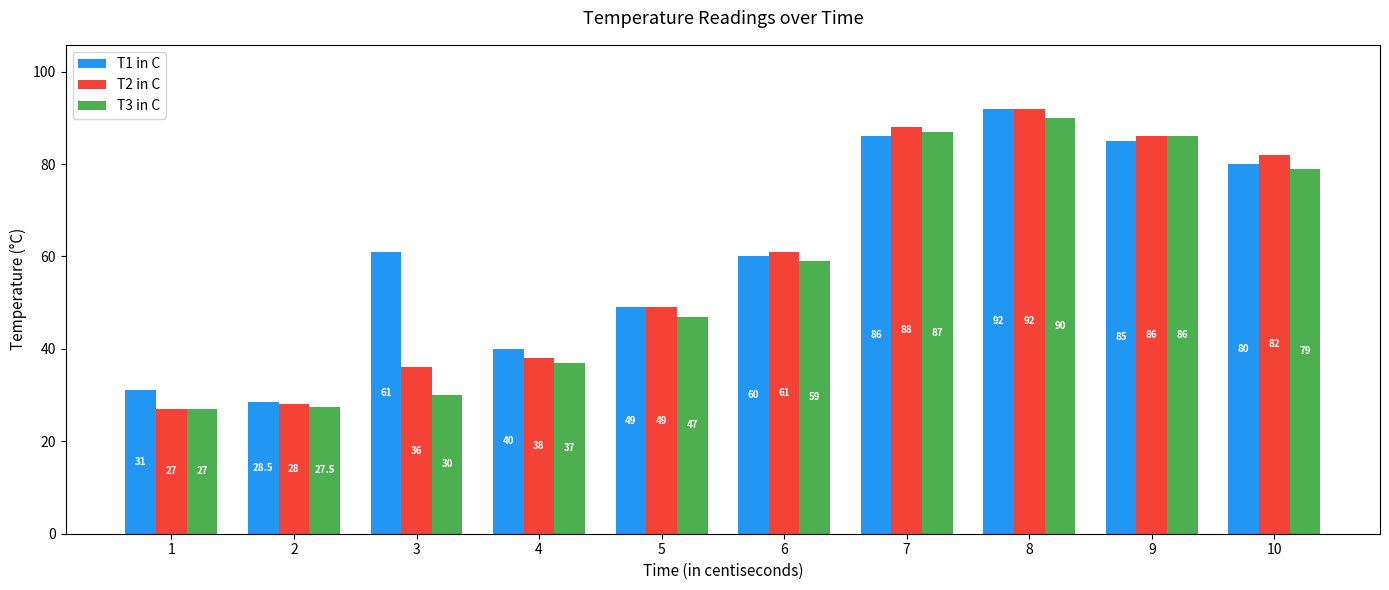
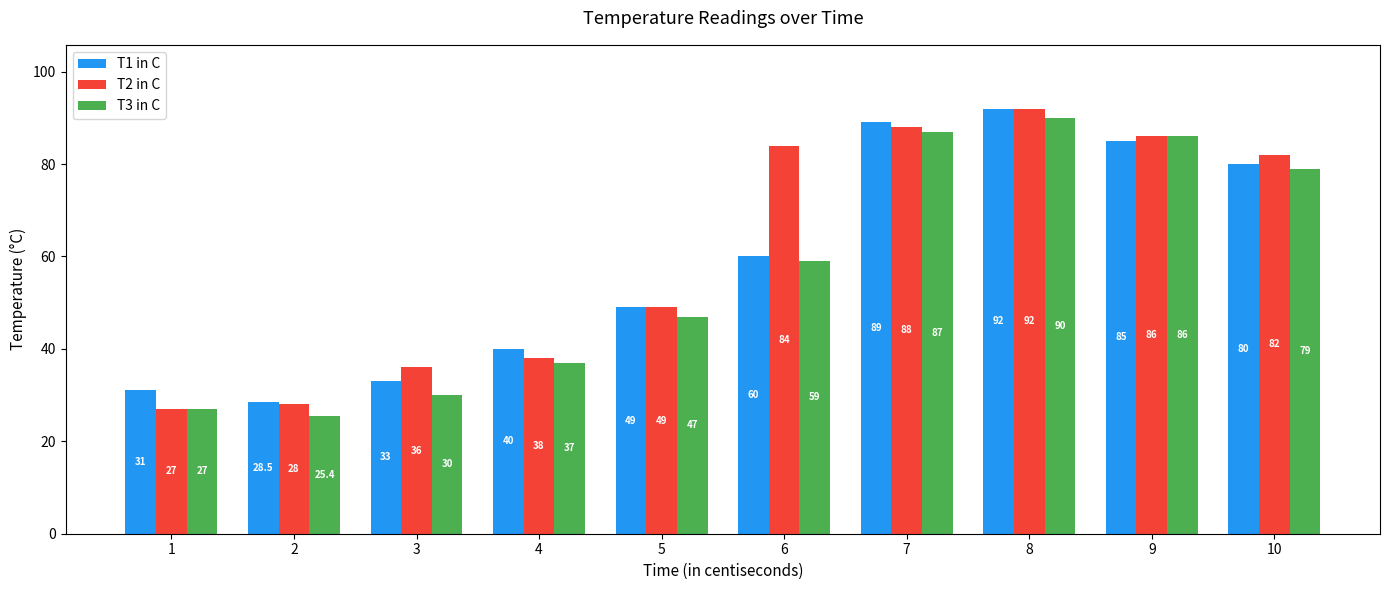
  {
    "T1 in C": {
      "1": 31,
      "2": 28.5,
-     "3": 61,
+     "3": 33,
      "4": 40,
      "5": 49,
      "6": 60,
-     "7": 86,
+     "7": 89,
      "8": 92,
      "9": 85,
      "10": 80
    },
    "T2 in C": {
      "1": 27,
      "2": 28,
      "3": 36,
      "4": 38,
      "5": 49,
-     "6": 61,
+     "6": 84,
      "7": 88,
      "8": 92,
      "9": 86,
      "10": 82
    },
    "T3 in C": {
      "1": 27,
-     "2": 27.5,
+     "2": 25.4,
      "3": 30,
      "4": 37,
      "5": 47,
      "6": 59,
      "7": 87,
      "8": 90,
      "9": 86,
      "10": 79
    }
  }
